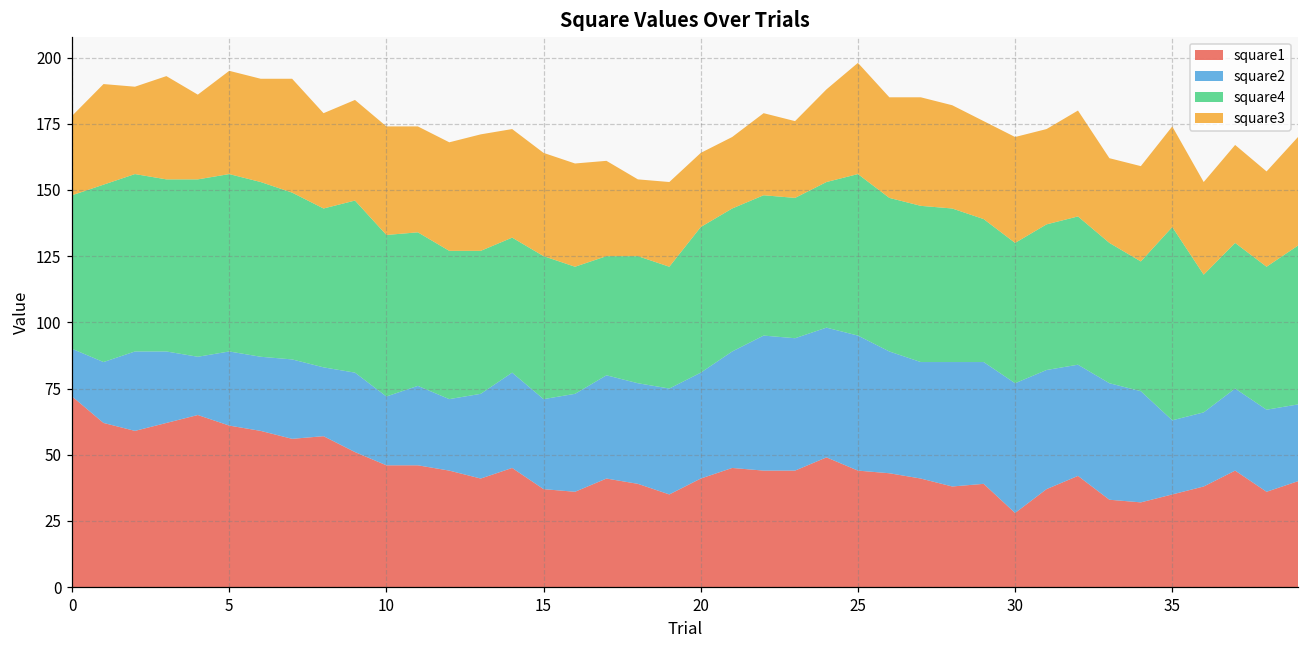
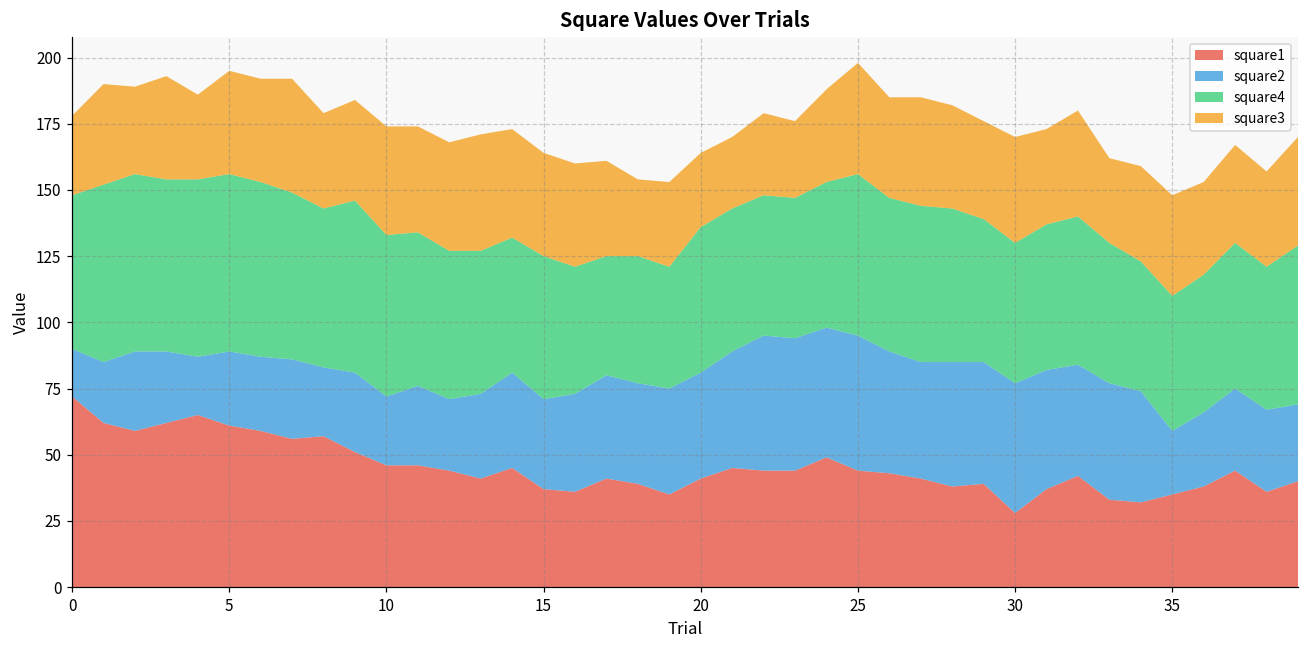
  {
    "square1": {
      "0": 72,
      "5": 61,
      "10": 46,
      "15": 37,
      "20": 41,
      "25": 44,
      "30": 28,
      "35": 35
    },
    "square2": {
      "0": 18,
      "5": 28,
      "10": 26,
      "15": 34,
      "20": 40,
      "25": 51,
      "30": 49,
-     "35": 28
+     "35": 24
    },
    "square4": {
      "0": 58,
      "5": 67,
      "10": 61,
      "15": 54,
      "20": 55,
      "25": 61,
      "30": 53,
-     "35": 73
+     "35": 51
    },
    "square3": {
      "0": 30,
      "5": 39,
      "10": 41,
      "15": 39,
      "20": 28,
      "25": 42,
      "30": 40,
      "35": 38
    }
  }
